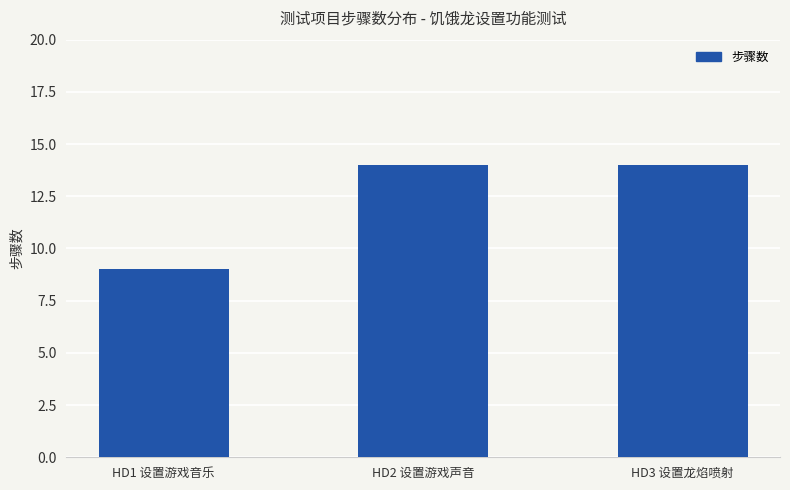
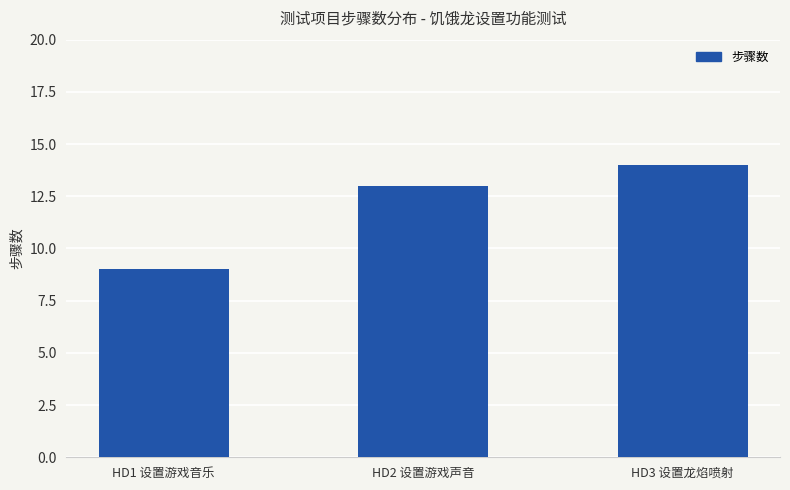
  {
    "HD1 设置游戏音乐": 9,
-   "HD2 设置游戏声音": 14,
+   "HD2 设置游戏声音": 13,
    "HD3 设置龙焰喷射": 14
  }
